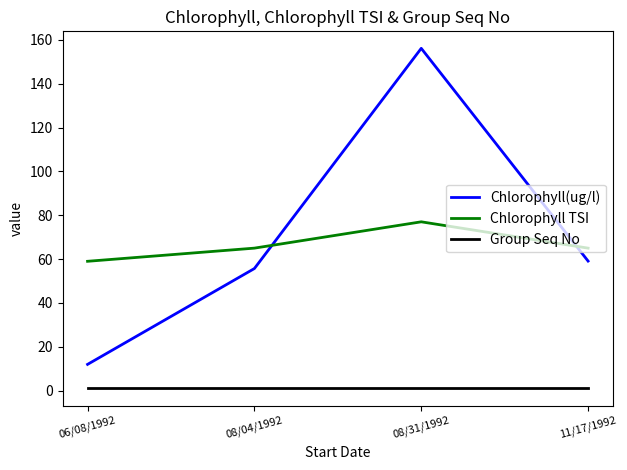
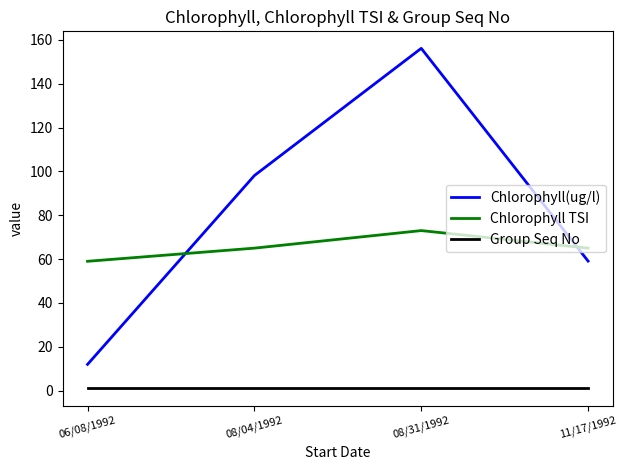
  {
    "Chlorophyll(ug/l)": {
      "06/08/1992": 12,
-     "08/04/1992": 56,
+     "08/04/1992": 98,
      "08/31/1992": 156,
      "11/17/1992": 59
    },
    "Chlorophyll TSI": {
      "06/08/1992": 59,
      "08/04/1992": 65,
-     "08/31/1992": 77
+     "08/31/1992": 73
    },
    "Group Seq No": {
      "06/08/1992": 1,
      "08/04/1992": 1,
      "08/31/1992": 1,
      "11/17/1992": 1
    }
  }
